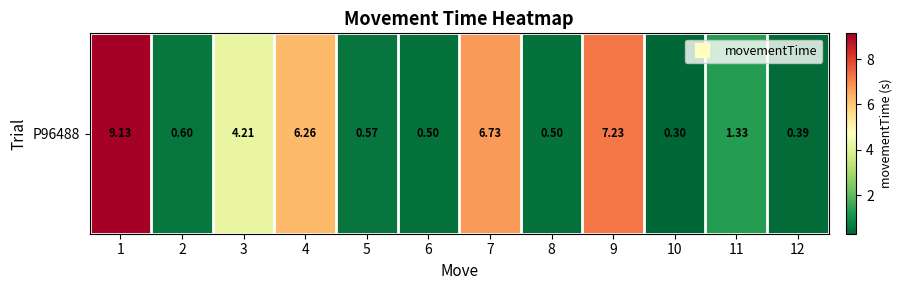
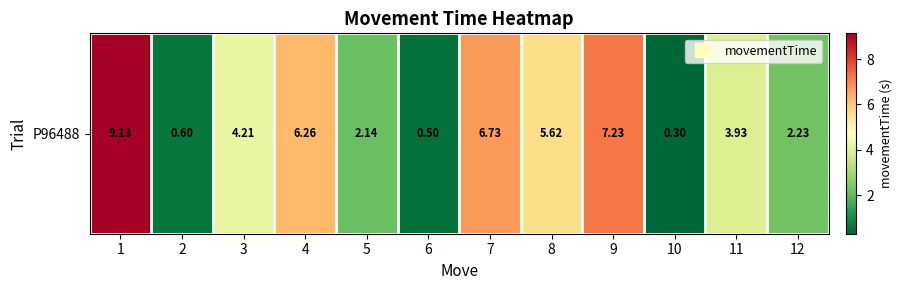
  {
    "P96488": {
      "1": 9.13,
      "2": 0.60,
      "3": 4.21,
      "4": 6.26,
-     "5": 0.57,
+     "5": 2.14,
      "6": 0.50,
      "7": 6.73,
-     "8": 0.50,
+     "8": 5.62,
      "9": 7.23,
      "10": 0.30,
-     "11": 1.33,
-     "12": 0.39
+     "11": 3.93,
+     "12": 2.23
    }
  }
